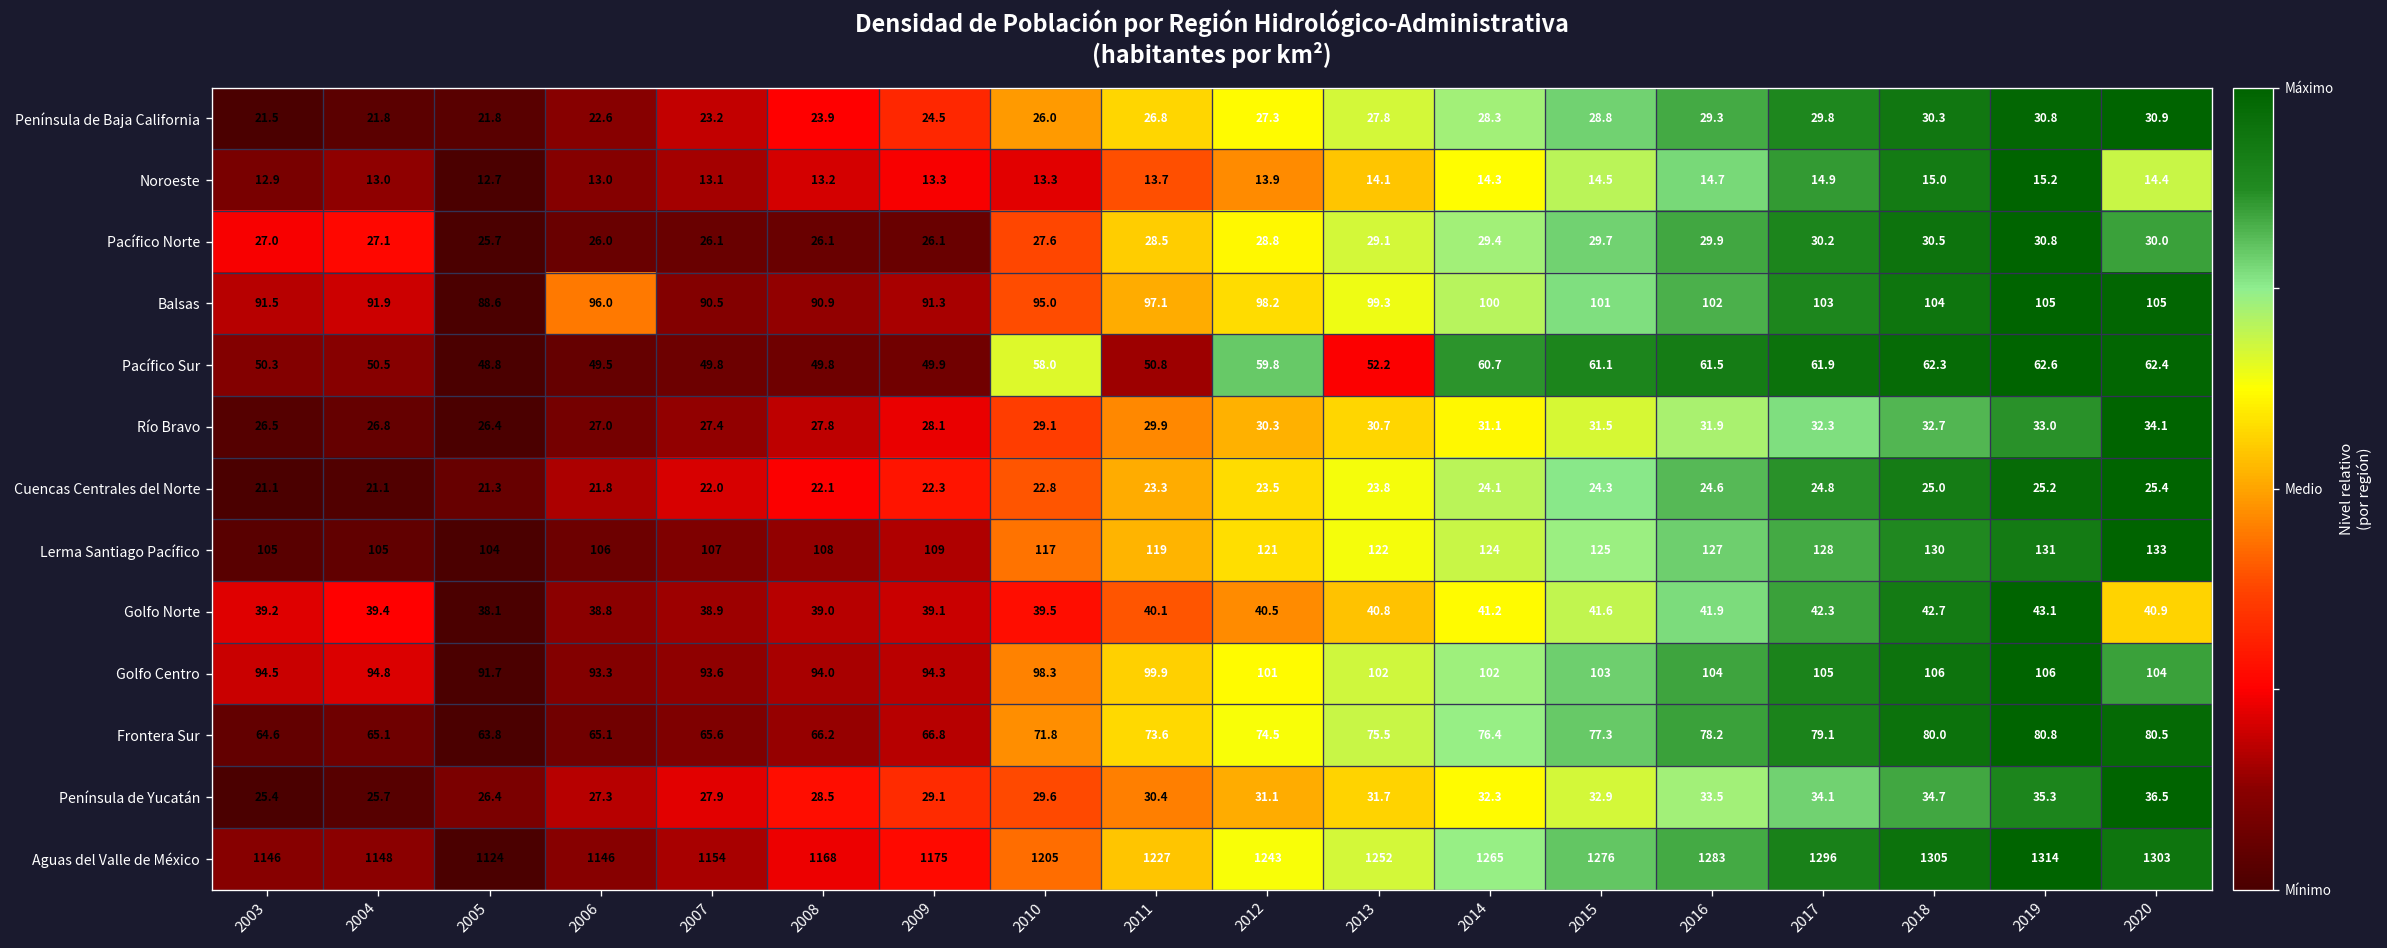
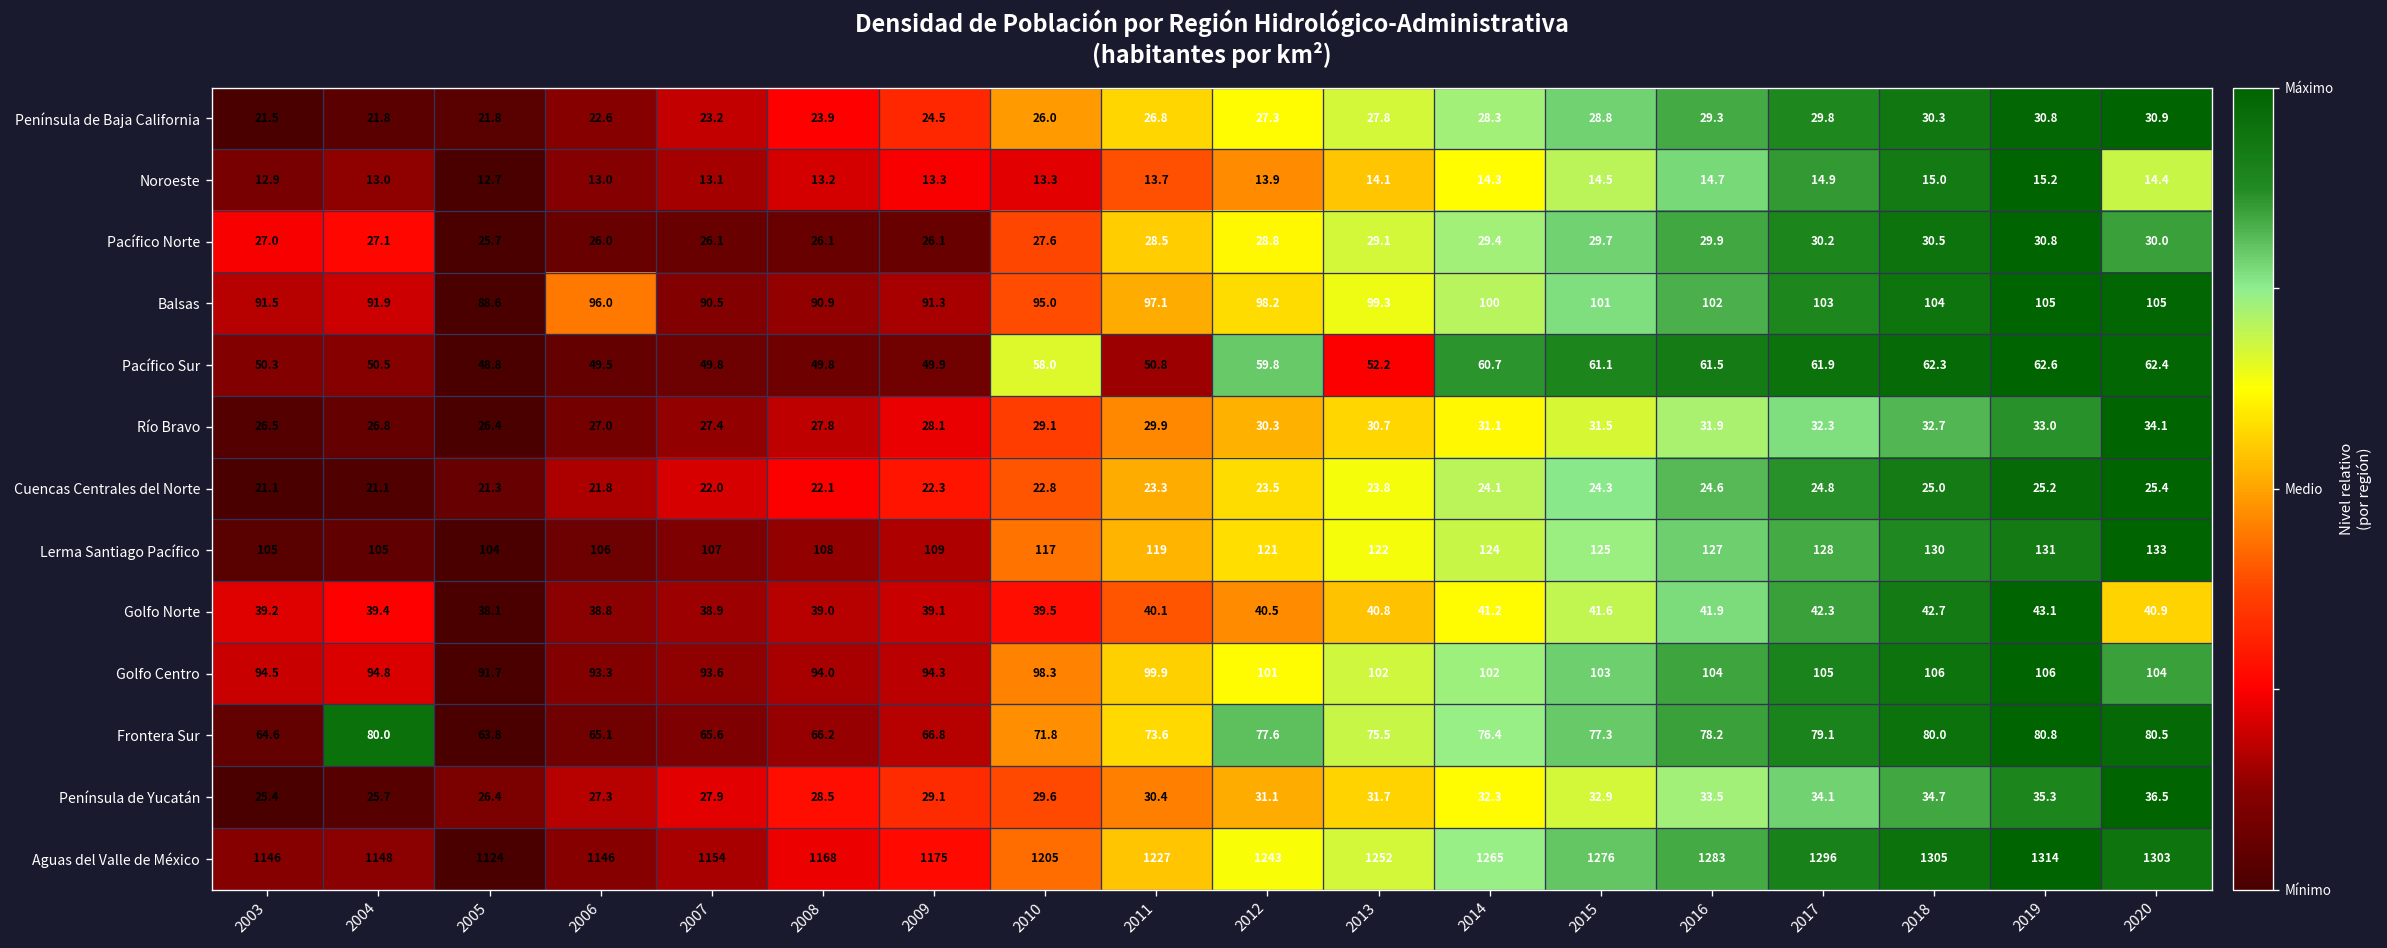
  {
    "Frontera Sur": {
      "2003": 64.6,
-     "2004": 65.1,
+     "2004": 80.0,
      "2005": 63.8,
      "2006": 65.1,
      "2007": 65.6,
      "2008": 66.2,
      "2009": 66.8,
      "2010": 71.8,
      "2011": 73.6,
-     "2012": 74.5,
+     "2012": 77.6,
      "2013": 75.5,
      "2014": 76.4,
      "2015": 77.3,
      "2016": 78.2,
      "2017": 79.1,
      "2018": 80.0,
      "2019": 80.8,
      "2020": 80.5
    }
  }
